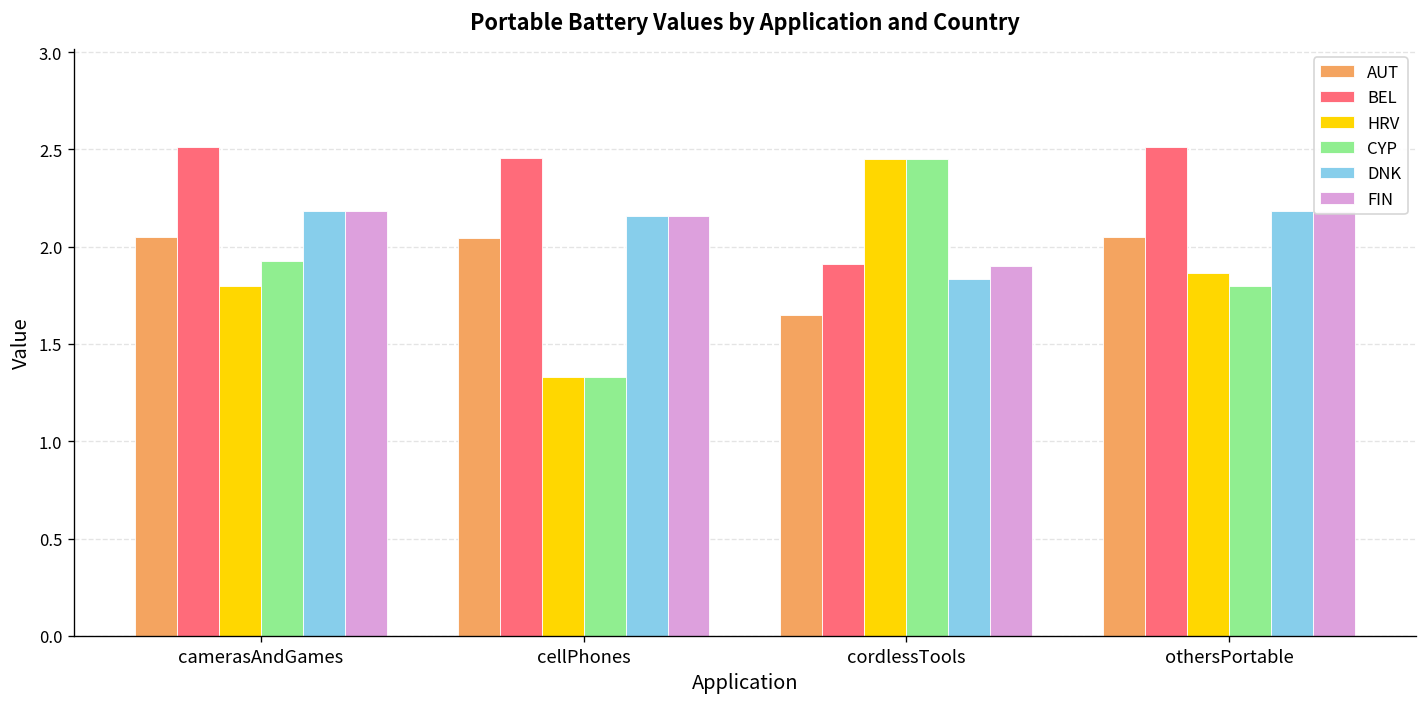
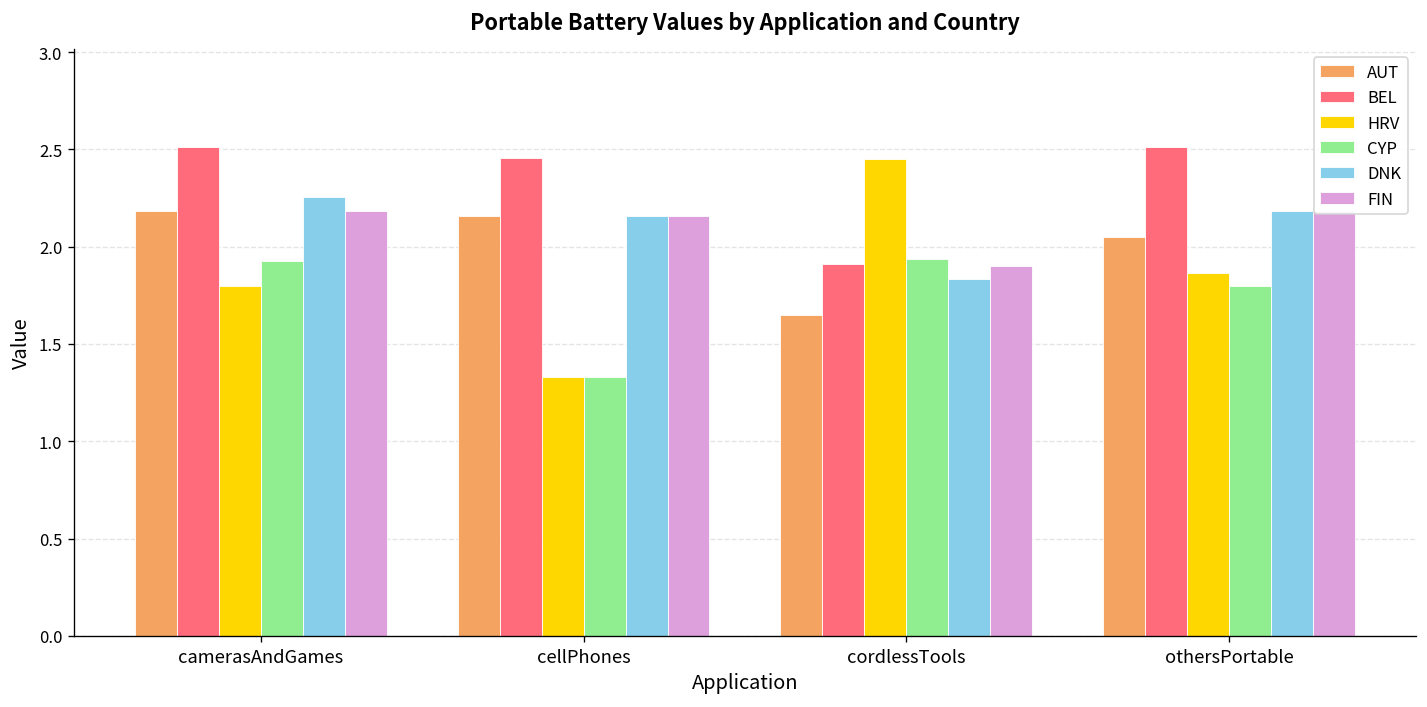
  {
    "AUT": {
-     "camerasAndGames": 2.05,
-     "cellPhones": 2.04,
+     "camerasAndGames": 2.18,
+     "cellPhones": 2.16,
      "cordlessTools": 1.65,
      "othersPortable": 2.05
    },
    "BEL": {
      "camerasAndGames": 2.51,
      "cellPhones": 2.46,
      "cordlessTools": 1.91,
      "othersPortable": 2.51
    },
    "HRV": {
      "camerasAndGames": 1.80,
      "cellPhones": 1.33,
      "cordlessTools": 2.45,
      "othersPortable": 1.86
    },
    "CYP": {
      "camerasAndGames": 1.93,
      "cellPhones": 1.33,
-     "cordlessTools": 2.45,
+     "cordlessTools": 1.94,
      "othersPortable": 1.80
    },
    "DNK": {
-     "camerasAndGames": 2.18,
+     "camerasAndGames": 2.26,
      "cellPhones": 2.16,
      "cordlessTools": 1.83,
      "othersPortable": 2.18
    },
    "FIN": {
      "camerasAndGames": 2.18,
      "cellPhones": 2.16,
      "cordlessTools": 1.90
    }
  }
